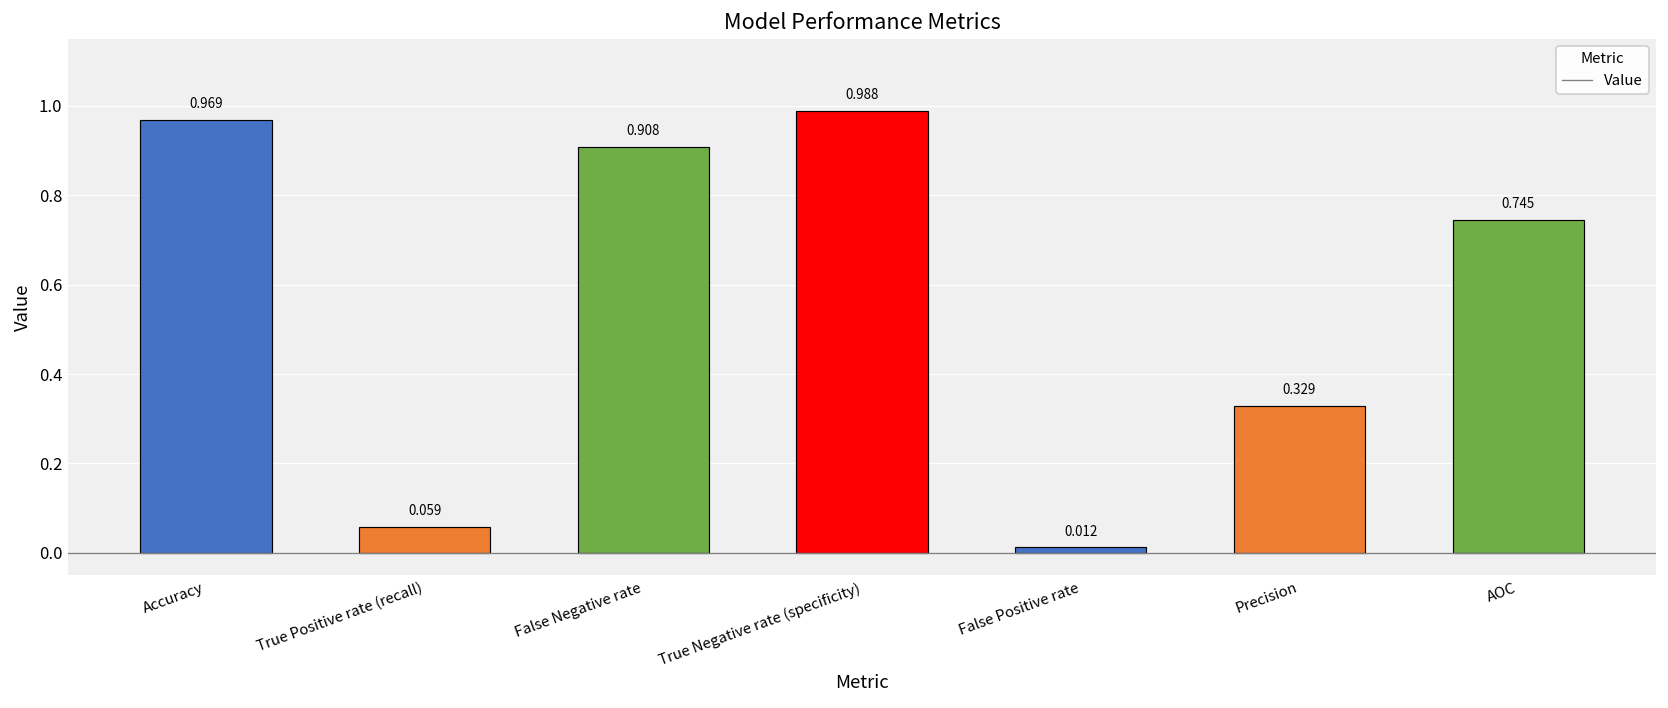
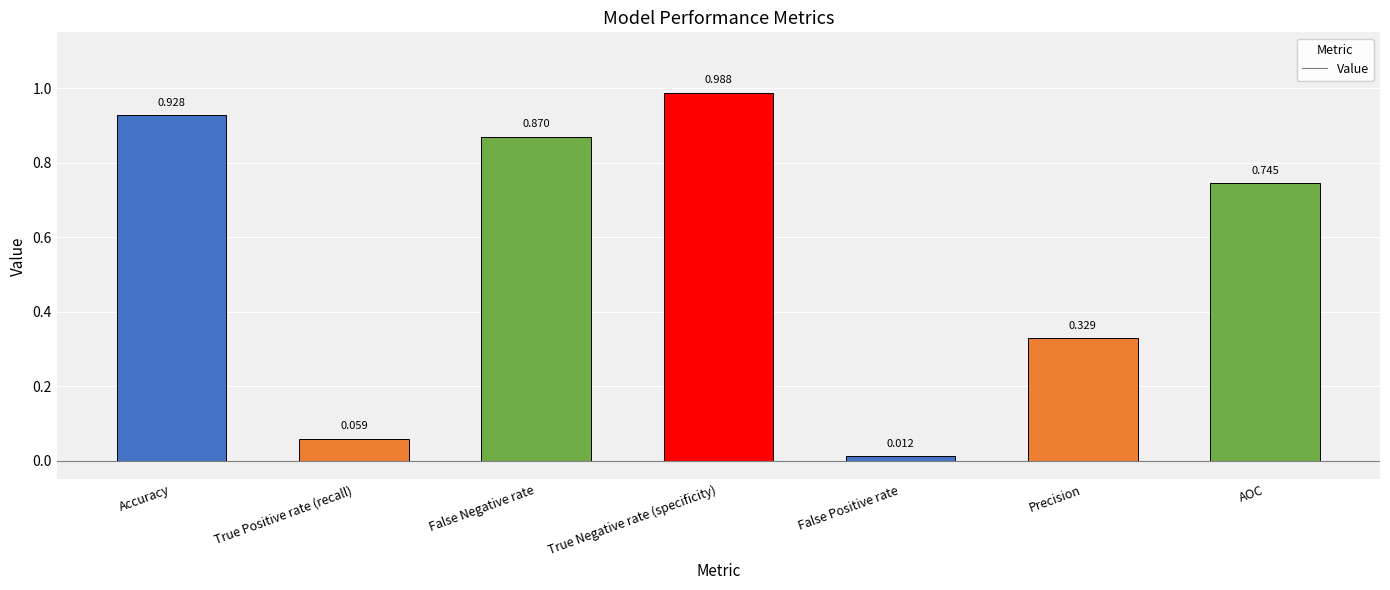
  {
-   "Accuracy": 0.969,
+   "Accuracy": 0.928,
    "True Positive rate (recall)": 0.059,
-   "False Negative rate": 0.908,
+   "False Negative rate": 0.870,
    "True Negative rate (specificity)": 0.988,
    "False Positive rate": 0.012,
    "Precision": 0.329,
    "AOC": 0.745
  }
